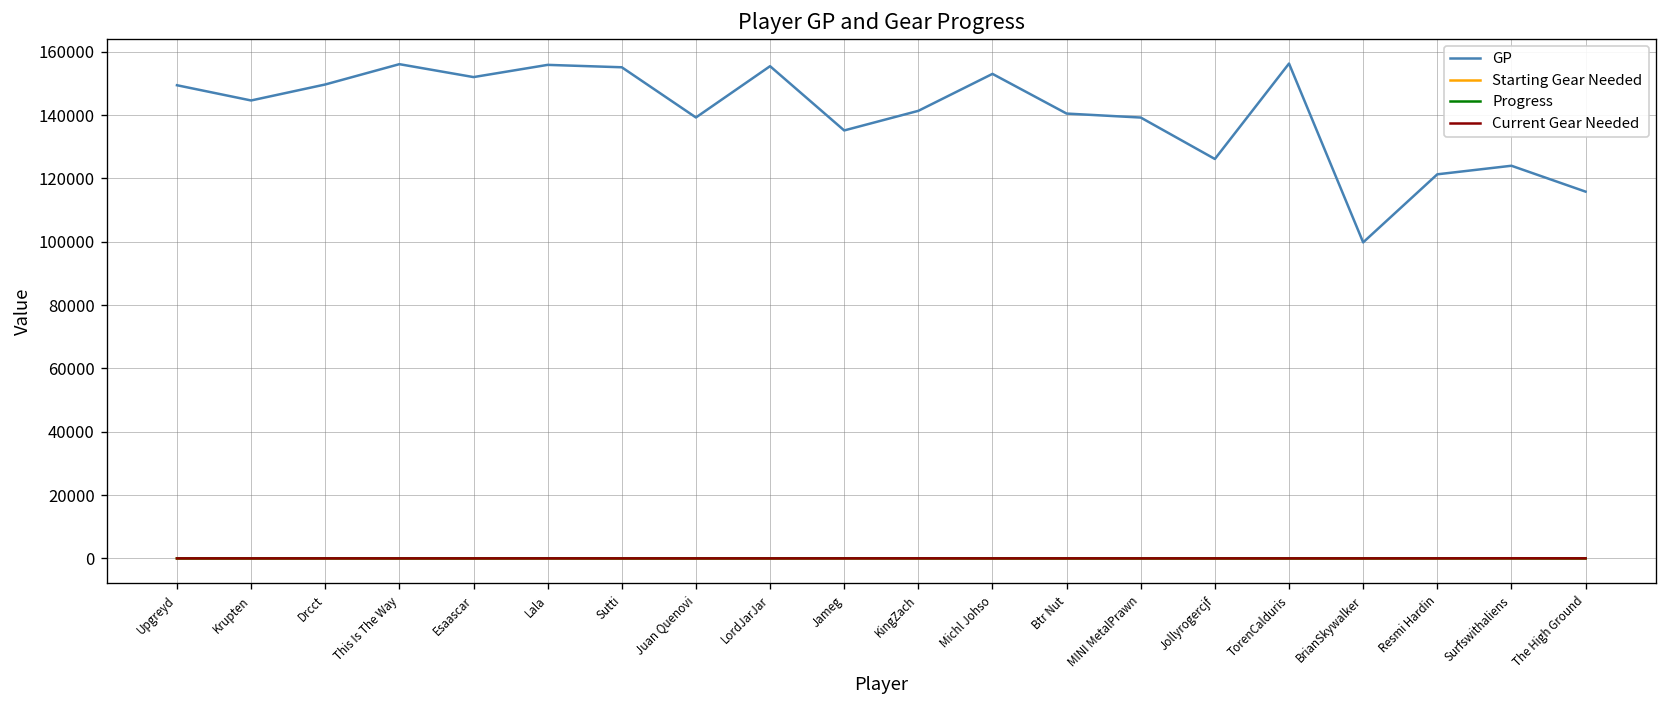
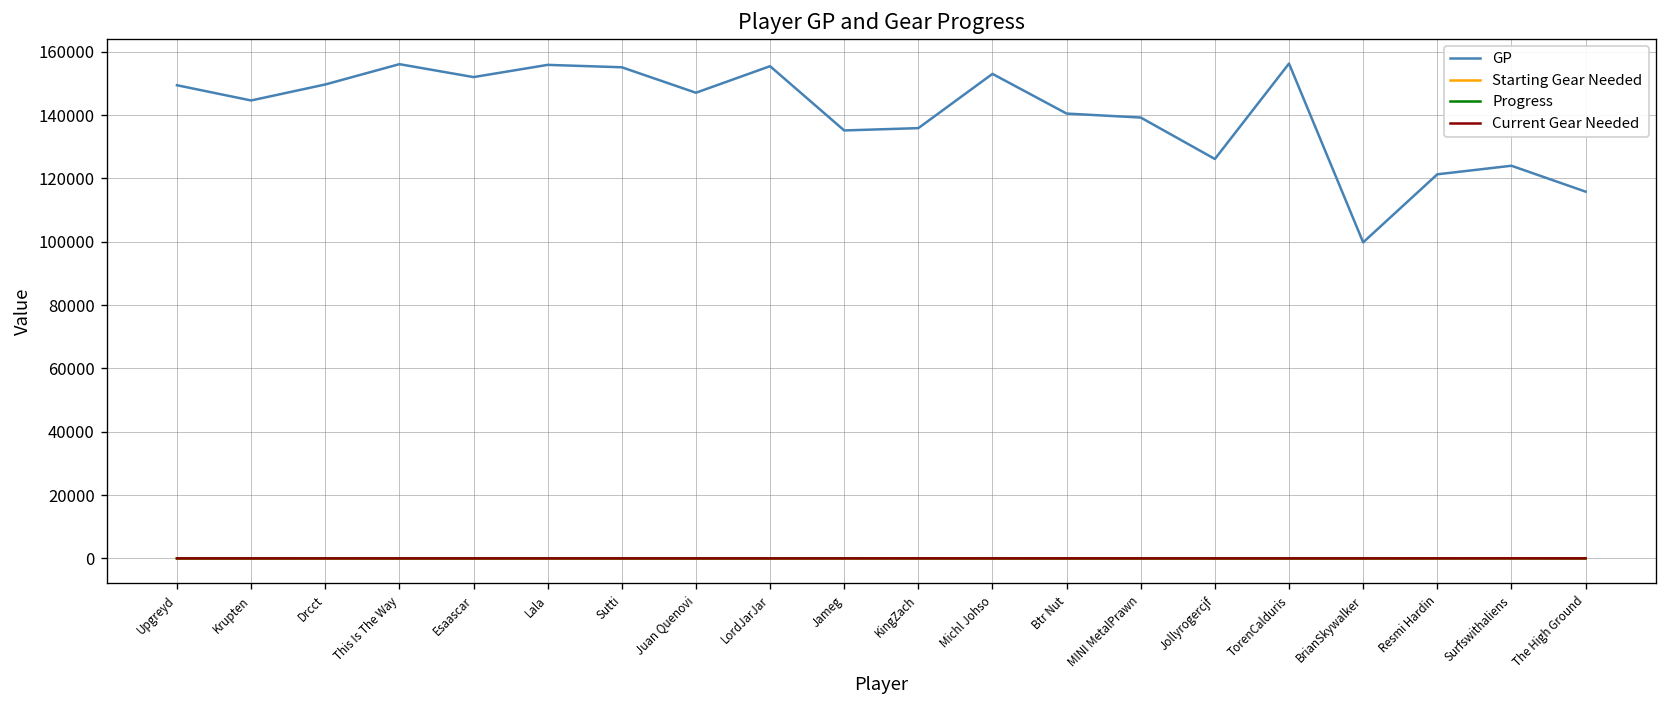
  {
    "GP": {
      "Upgreyd": 149000,
      "Krupten": 145000,
      "Drcct": 150000,
      "This Is The Way": 156000,
      "Esaascar": 152000,
      "Lala": 156000,
      "Sutti": 155000,
-     "Juan Quenovi": 139000,
+     "Juan Quenovi": 147000,
      "LordJarJar": 155000,
      "Jameg": 135000,
-     "KingZach": 141000,
+     "KingZach": 136000,
      "Michl Johso": 153000,
      "Btr Nut": 140000,
      "MINI MetalPrawn": 139000,
      "Jollyrogercjf": 126000,
      "TorenCalduris": 156000,
      "BrianSkywalker": 100000,
      "Resmi Hardin": 121000,
      "Surfswithaliens": 124000,
      "The High Ground": 116000
    },
    "Current Gear Needed": {
      "Upgreyd": 0,
      "Krupten": 0,
      "Drcct": 0,
      "This Is The Way": 0,
      "Esaascar": 0,
      "Lala": 0,
      "Sutti": 0,
      "Juan Quenovi": 0,
      "LordJarJar": 0,
      "Jameg": 0,
      "KingZach": 0,
      "Michl Johso": 0,
      "Btr Nut": 0,
      "MINI MetalPrawn": 0,
      "Jollyrogercjf": 0,
      "TorenCalduris": 0,
      "BrianSkywalker": 0,
      "Resmi Hardin": 0,
      "Surfswithaliens": 0,
      "The High Ground": 0
    }
  }
